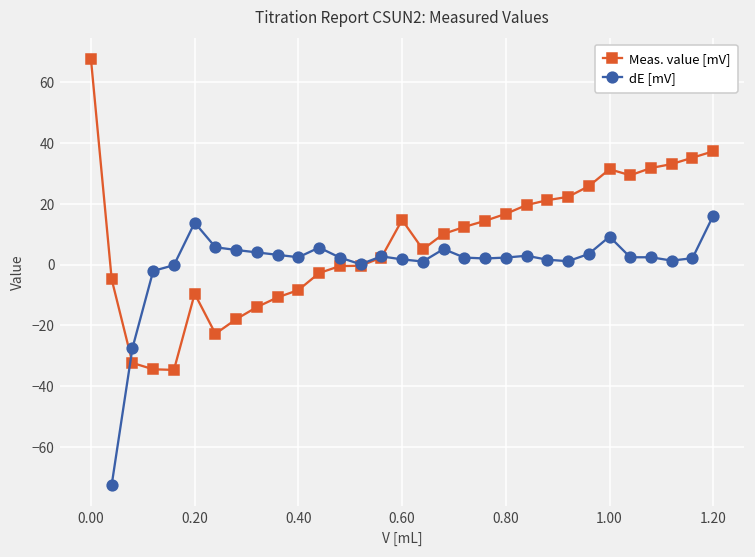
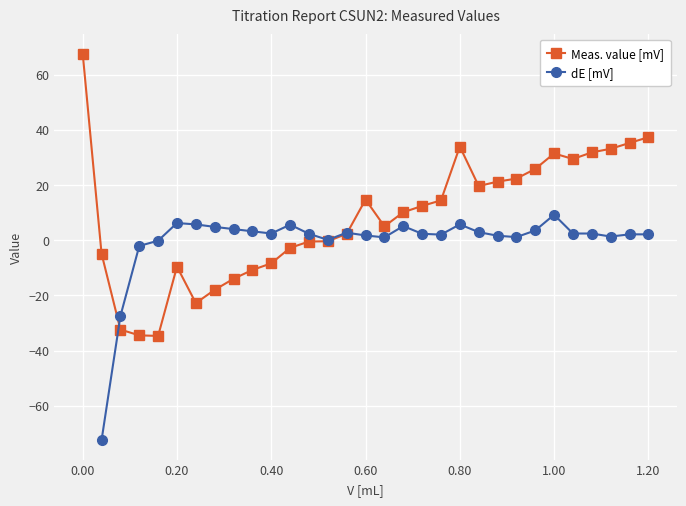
  {
    "Meas. value [mV]": {
      "0.00": 68,
      "0.20": -10,
      "0.40": -8,
      "0.60": 15,
-     "0.80": 17,
+     "0.80": 34,
      "1.00": 31,
      "1.20": 37
    },
    "dE [mV]": {
-     "0.20": 14,
+     "0.20": 6,
      "0.40": 2,
      "0.60": 2,
-     "0.80": 2,
+     "0.80": 6,
      "1.00": 9,
-     "1.20": 16
+     "1.20": 2
    }
  }
